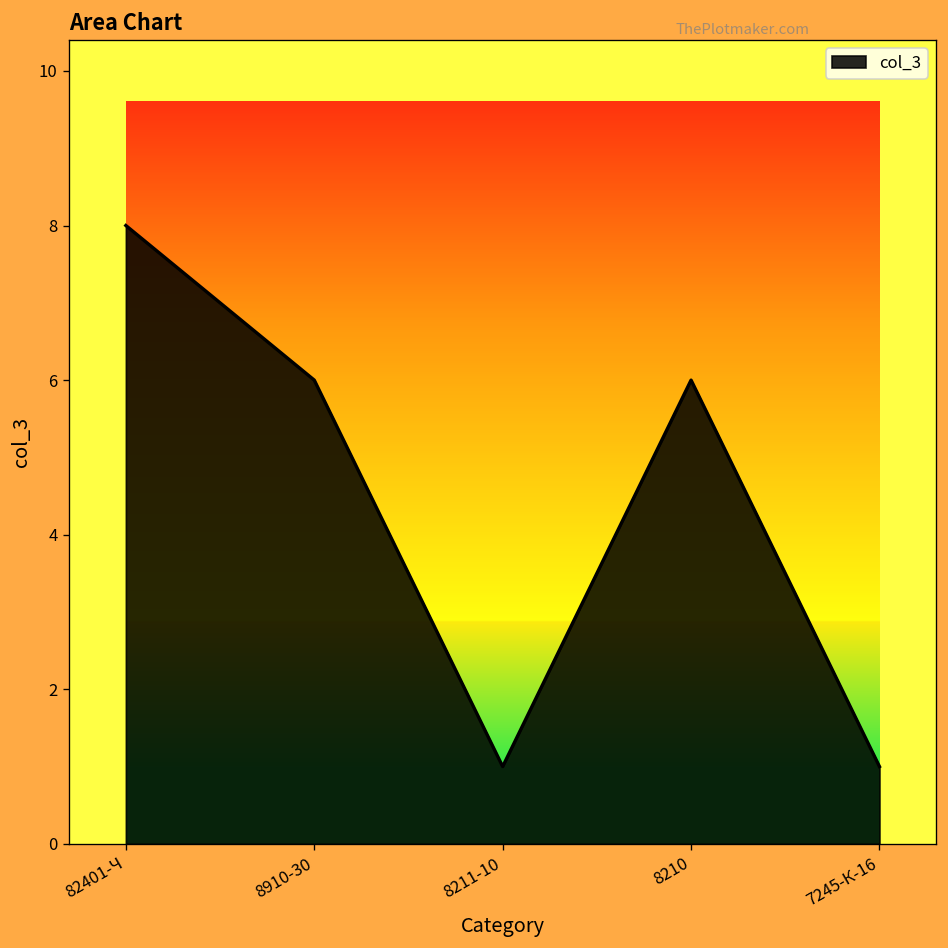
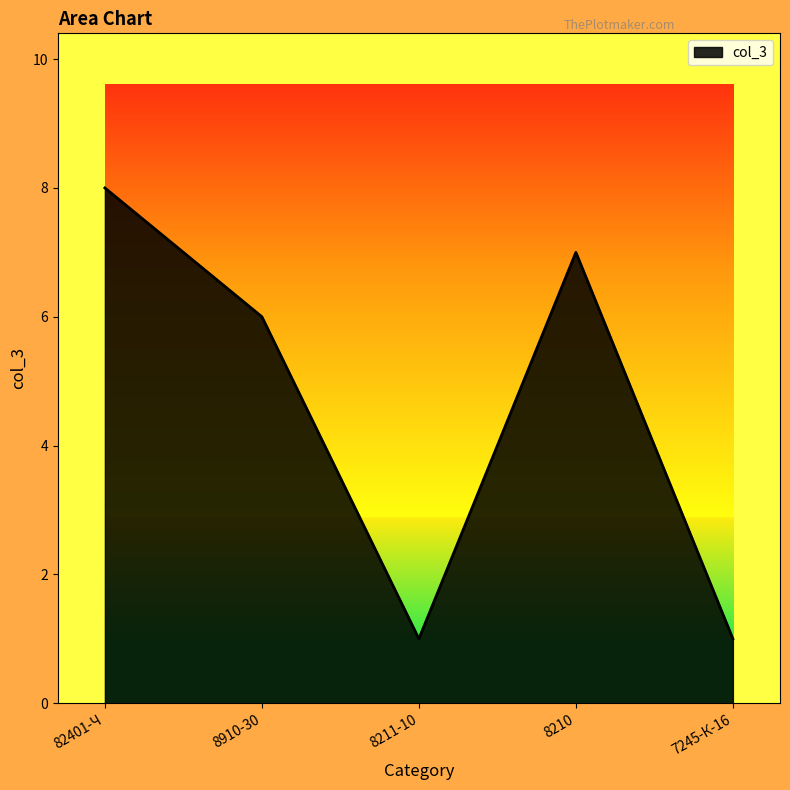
  {
    "82401-Ч": 8,
    "8910-30": 6,
    "8211-10": 1,
-   "8210": 6,
+   "8210": 7,
    "7245-К-16": 1
  }
